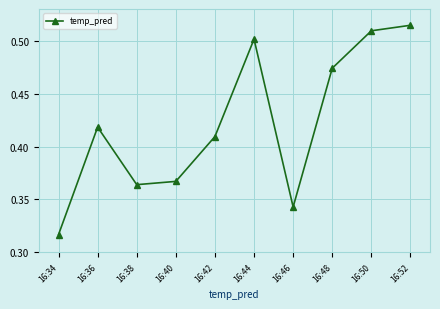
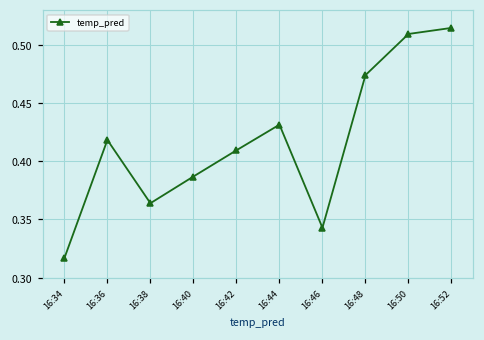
  {
    "16:34": 0.317,
    "16:36": 0.418,
    "16:38": 0.364,
-   "16:40": 0.367,
+   "16:40": 0.387,
    "16:42": 0.409,
-   "16:44": 0.501,
+   "16:44": 0.431,
    "16:46": 0.343,
    "16:48": 0.474,
    "16:50": 0.509,
    "16:52": 0.515
  }
